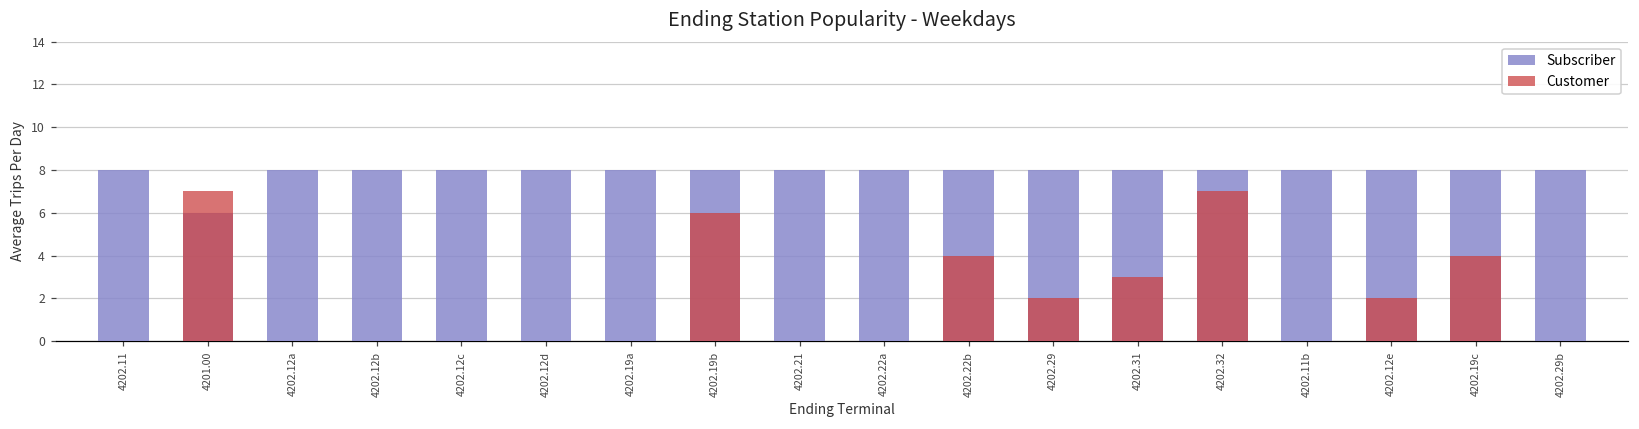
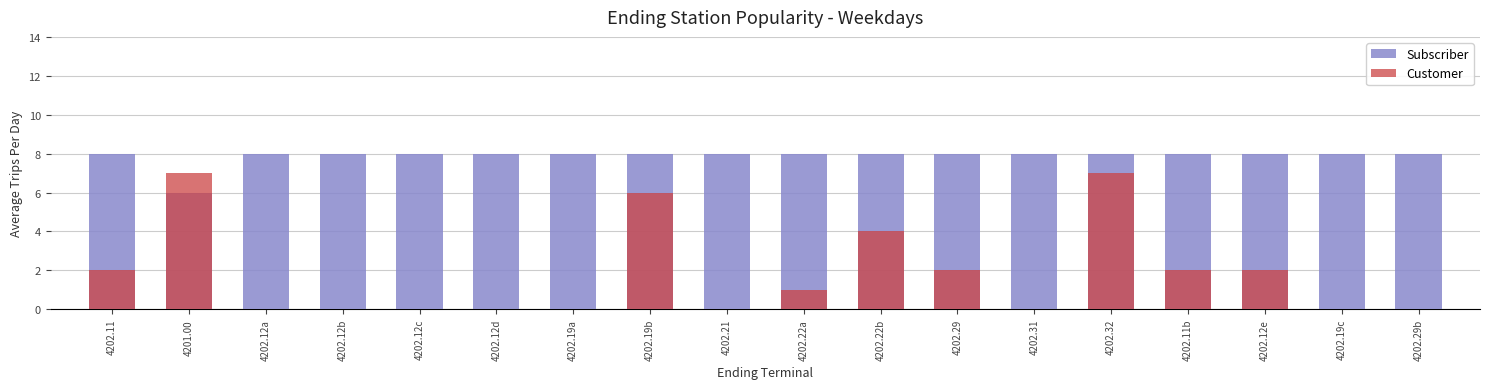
  {
    "Subscriber": {
      "4202.11": 8,
      "4202.12a": 8,
      "4202.12b": 8,
      "4202.12c": 8,
      "4202.12d": 8,
      "4202.19a": 8,
      "4202.19b": 8,
      "4202.21": 8,
      "4202.22a": 8,
      "4202.22b": 8,
      "4202.29": 8,
      "4202.31": 8,
      "4202.32": 8,
      "4202.11b": 8,
      "4202.12e": 8,
      "4202.19c": 8,
      "4202.29b": 8
    },
    "Customer": {
-     "4202.11": 0,
+     "4202.11": 2,
      "4201.00": 7,
      "4202.12a": 0,
      "4202.12b": 0,
      "4202.12c": 0,
      "4202.12d": 0,
      "4202.19a": 0,
      "4202.21": 0,
-     "4202.22a": 0,
-     "4202.31": 3,
-     "4202.11b": 0,
-     "4202.19c": 4,
+     "4202.22a": 1,
+     "4202.31": 0,
+     "4202.11b": 2,
+     "4202.19c": 0,
      "4202.29b": 0
    }
  }
